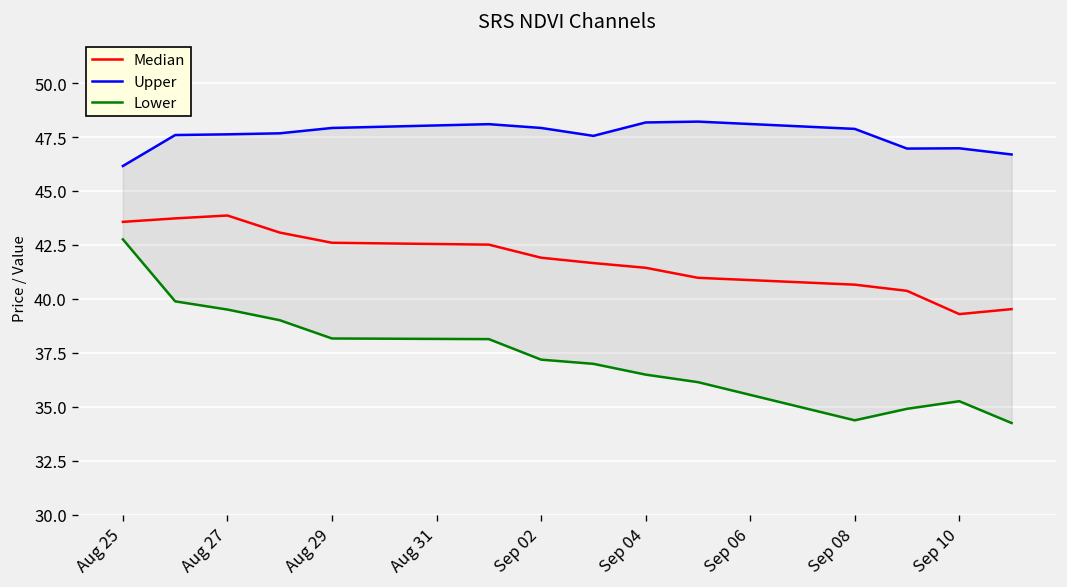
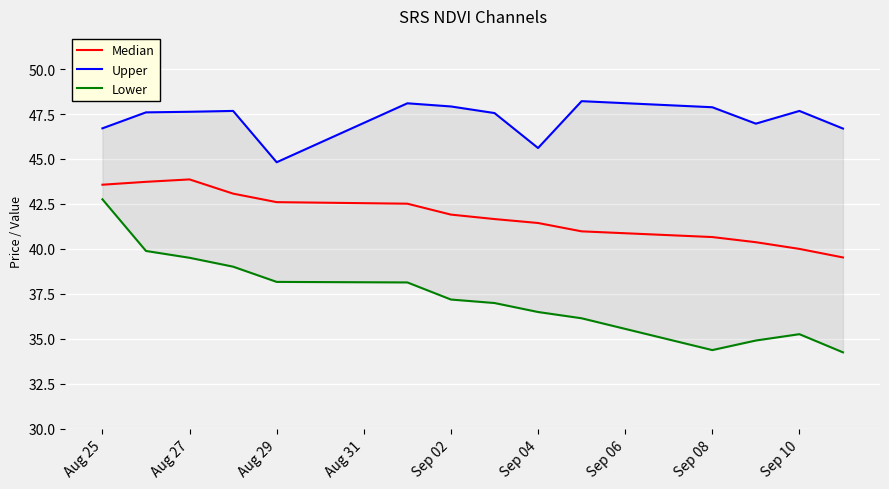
  {
    "Median": {
      "Aug 25": 43.6,
      "Aug 27": 43.9,
      "Aug 29": 42.6,
      "Sep 02": 41.9,
      "Sep 04": 41.4,
      "Sep 08": 40.7,
-     "Sep 10": 39.3
+     "Sep 10": 40.0
    },
    "Upper": {
-     "Aug 25": 46.2,
+     "Aug 25": 46.7,
      "Aug 27": 47.6,
-     "Aug 29": 47.9,
+     "Aug 29": 44.8,
      "Sep 02": 47.9,
-     "Sep 04": 48.2,
+     "Sep 04": 45.6,
      "Sep 08": 47.9,
-     "Sep 10": 47.0
+     "Sep 10": 47.7
    },
    "Lower": {
      "Aug 25": 42.8,
      "Aug 27": 39.5,
      "Aug 29": 38.2,
      "Sep 02": 37.2,
      "Sep 04": 36.5,
      "Sep 08": 34.4,
      "Sep 10": 35.3
    }
  }
